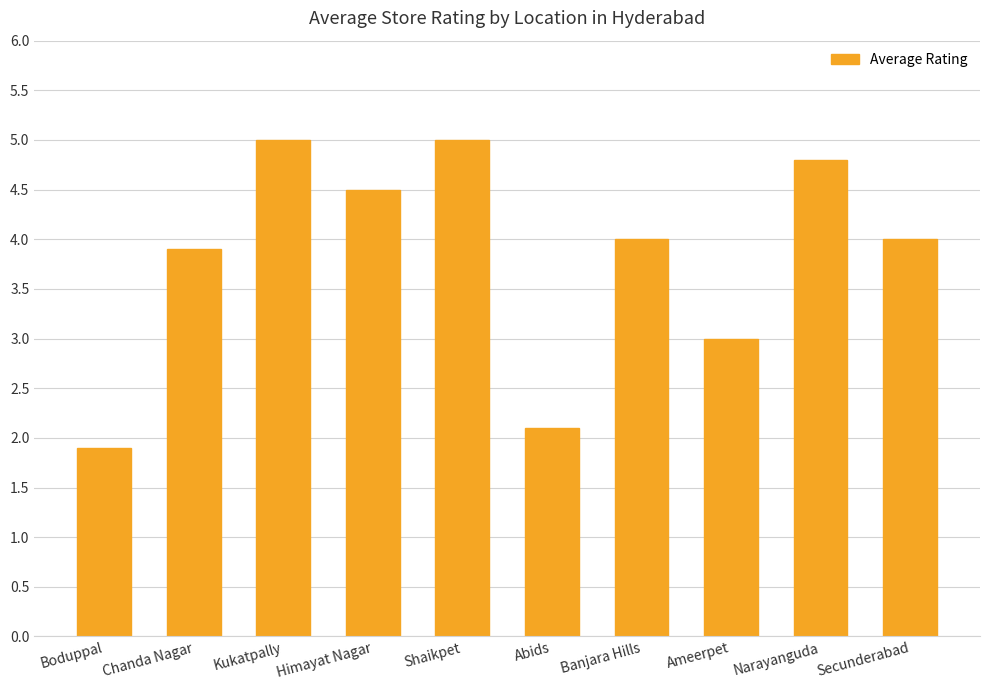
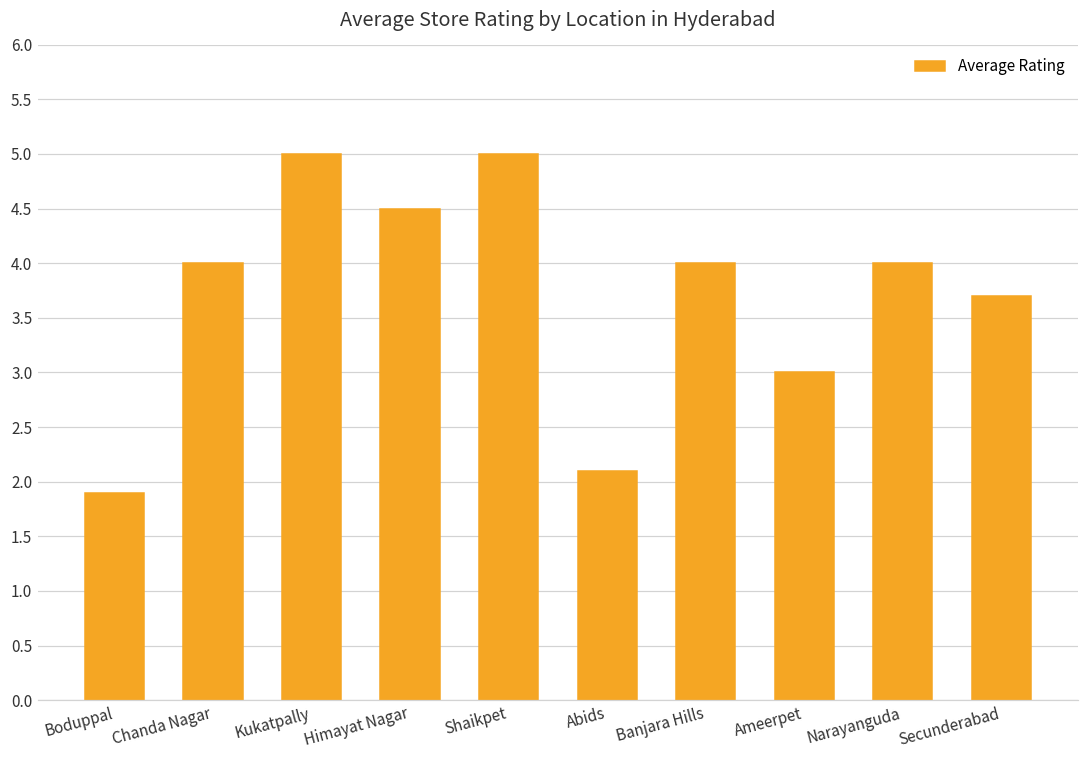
  {
    "Boduppal": 1.9,
-   "Chanda Nagar": 3.9,
+   "Chanda Nagar": 4.0,
    "Kukatpally": 5.0,
    "Himayat Nagar": 4.5,
    "Shaikpet": 5.0,
    "Abids": 2.1,
    "Banjara Hills": 4.0,
    "Ameerpet": 3.0,
-   "Narayanguda": 4.8,
-   "Secunderabad": 4.0
+   "Narayanguda": 4.0,
+   "Secunderabad": 3.7
  }
